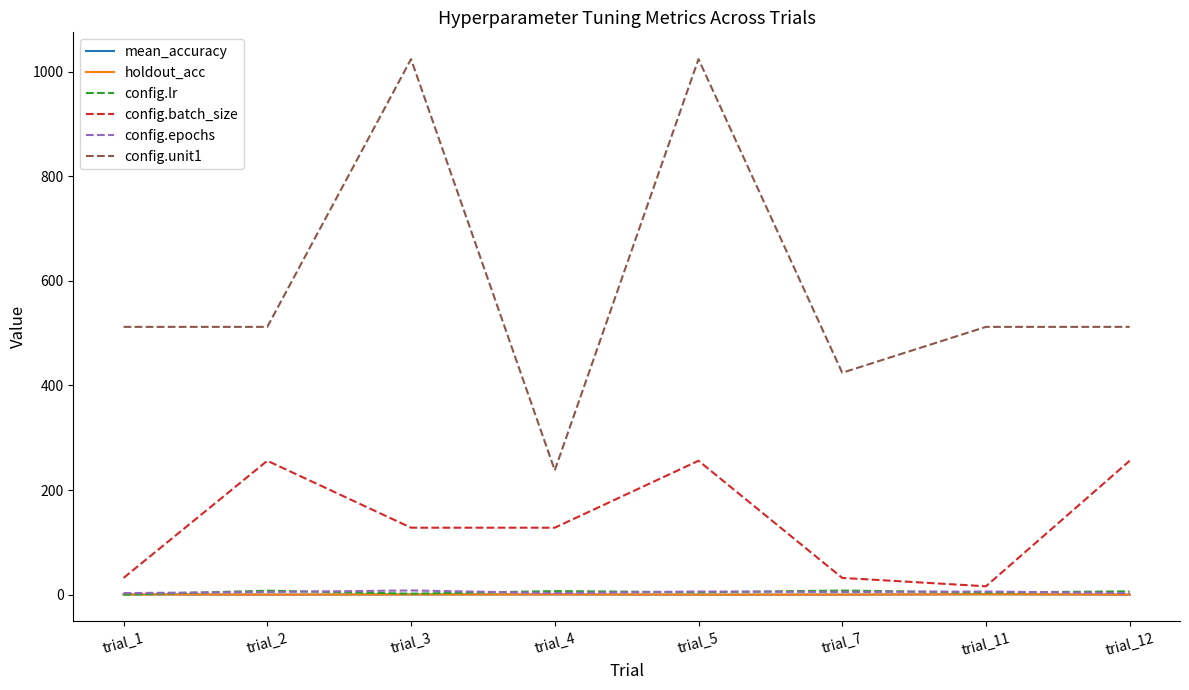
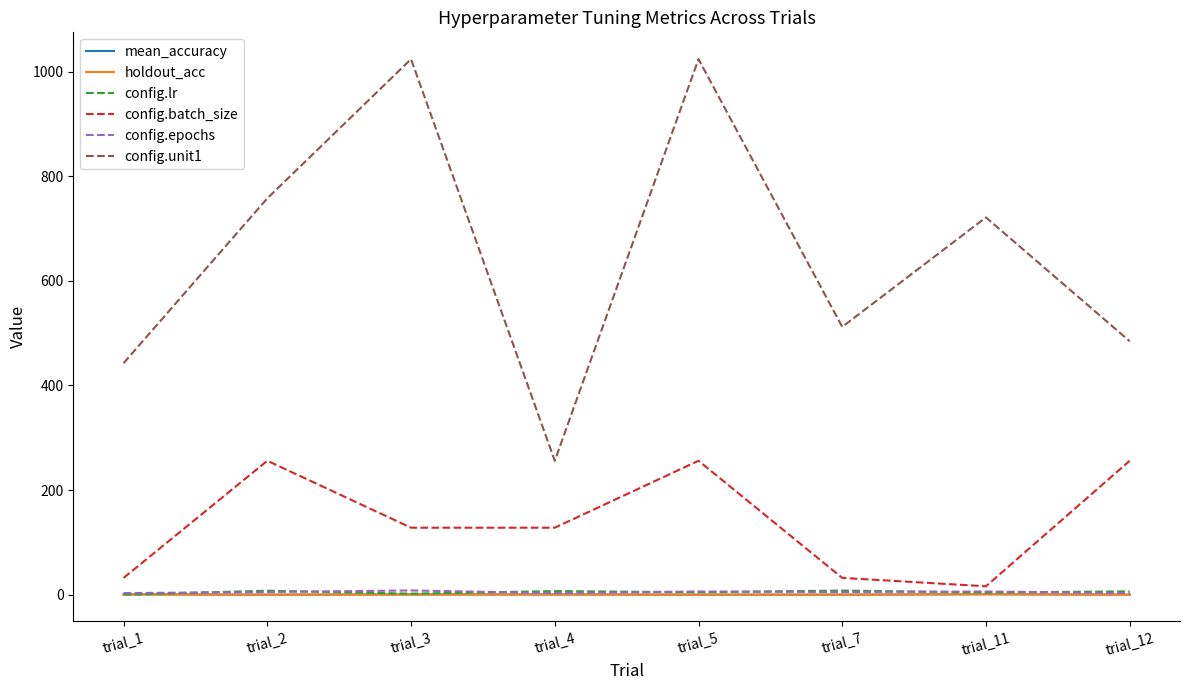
  {
    "holdout_acc": {
      "trial_2": 0,
      "trial_7": 0
    },
    "config.batch_size": {
      "trial_1": 30,
      "trial_2": 260,
      "trial_3": 130,
      "trial_4": 130,
      "trial_5": 260,
      "trial_7": 30,
      "trial_11": 20,
      "trial_12": 260
    },
    "config.epochs": {
      "trial_3": 10
    },
    "config.unit1": {
-     "trial_1": 510,
-     "trial_2": 510,
+     "trial_1": 440,
+     "trial_2": 760,
      "trial_3": 1020,
-     "trial_4": 240,
+     "trial_4": 260,
      "trial_5": 1020,
-     "trial_7": 420,
-     "trial_11": 510,
-     "trial_12": 510
+     "trial_7": 510,
+     "trial_11": 720,
+     "trial_12": 480
    }
  }
